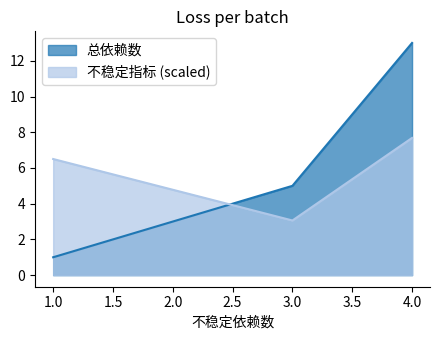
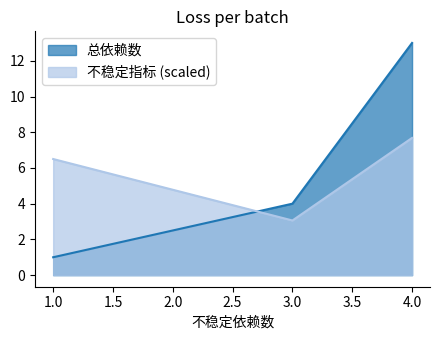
  {
    "总依赖数": {
      "1.0": 1,
-     "3.0": 5,
+     "3.0": 4,
      "4.0": 13
    },
    "不稳定指标 (scaled)": {
      "1.0": 6.5,
      "3.0": 3,
      "4.0": 7.7
    }
  }
